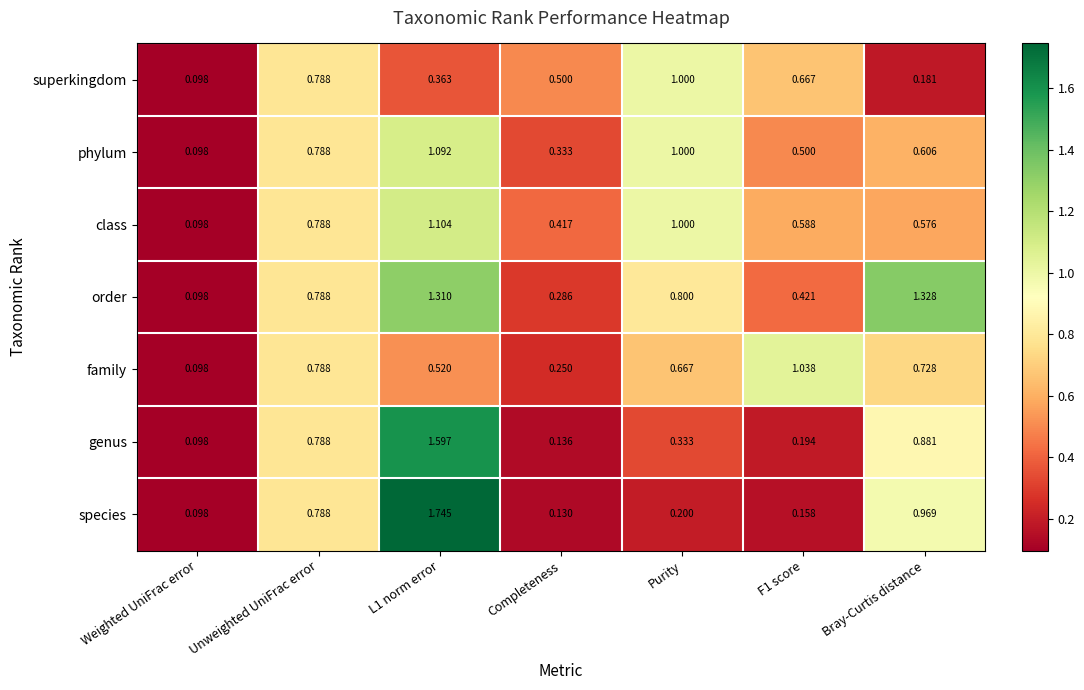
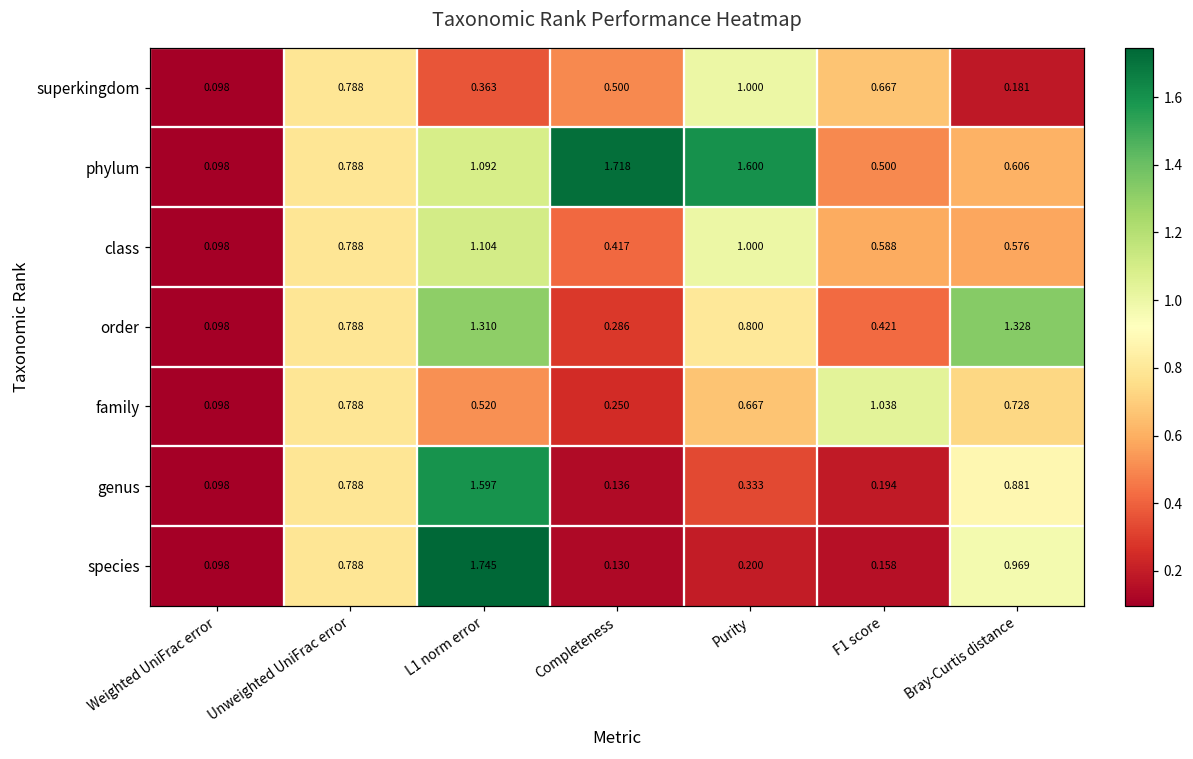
  {
    "superkingdom": {
      "Weighted UniFrac error": 0.098,
      "Unweighted UniFrac error": 0.788,
      "L1 norm error": 0.363,
      "Completeness": 0.500,
      "Purity": 1.000,
      "F1 score": 0.667,
      "Bray-Curtis distance": 0.181
    },
    "phylum": {
      "Weighted UniFrac error": 0.098,
      "Unweighted UniFrac error": 0.788,
      "L1 norm error": 1.092,
-     "Completeness": 0.333,
-     "Purity": 1.000,
+     "Completeness": 1.718,
+     "Purity": 1.600,
      "F1 score": 0.500,
      "Bray-Curtis distance": 0.606
    },
    "class": {
      "Weighted UniFrac error": 0.098,
      "Unweighted UniFrac error": 0.788,
      "L1 norm error": 1.104,
      "Completeness": 0.417,
      "Purity": 1.000,
      "F1 score": 0.588,
      "Bray-Curtis distance": 0.576
    },
    "order": {
      "Weighted UniFrac error": 0.098,
      "Unweighted UniFrac error": 0.788,
      "L1 norm error": 1.310,
      "Completeness": 0.286,
      "Purity": 0.800,
      "F1 score": 0.421,
      "Bray-Curtis distance": 1.328
    },
    "family": {
      "Weighted UniFrac error": 0.098,
      "Unweighted UniFrac error": 0.788,
      "L1 norm error": 0.520,
      "Completeness": 0.250,
      "Purity": 0.667,
      "F1 score": 1.038,
      "Bray-Curtis distance": 0.728
    },
    "genus": {
      "Weighted UniFrac error": 0.098,
      "Unweighted UniFrac error": 0.788,
      "L1 norm error": 1.597,
      "Completeness": 0.136,
      "Purity": 0.333,
      "F1 score": 0.194,
      "Bray-Curtis distance": 0.881
    },
    "species": {
      "Weighted UniFrac error": 0.098,
      "Unweighted UniFrac error": 0.788,
      "L1 norm error": 1.745,
      "Completeness": 0.130,
      "Purity": 0.200,
      "F1 score": 0.158,
      "Bray-Curtis distance": 0.969
    }
  }
